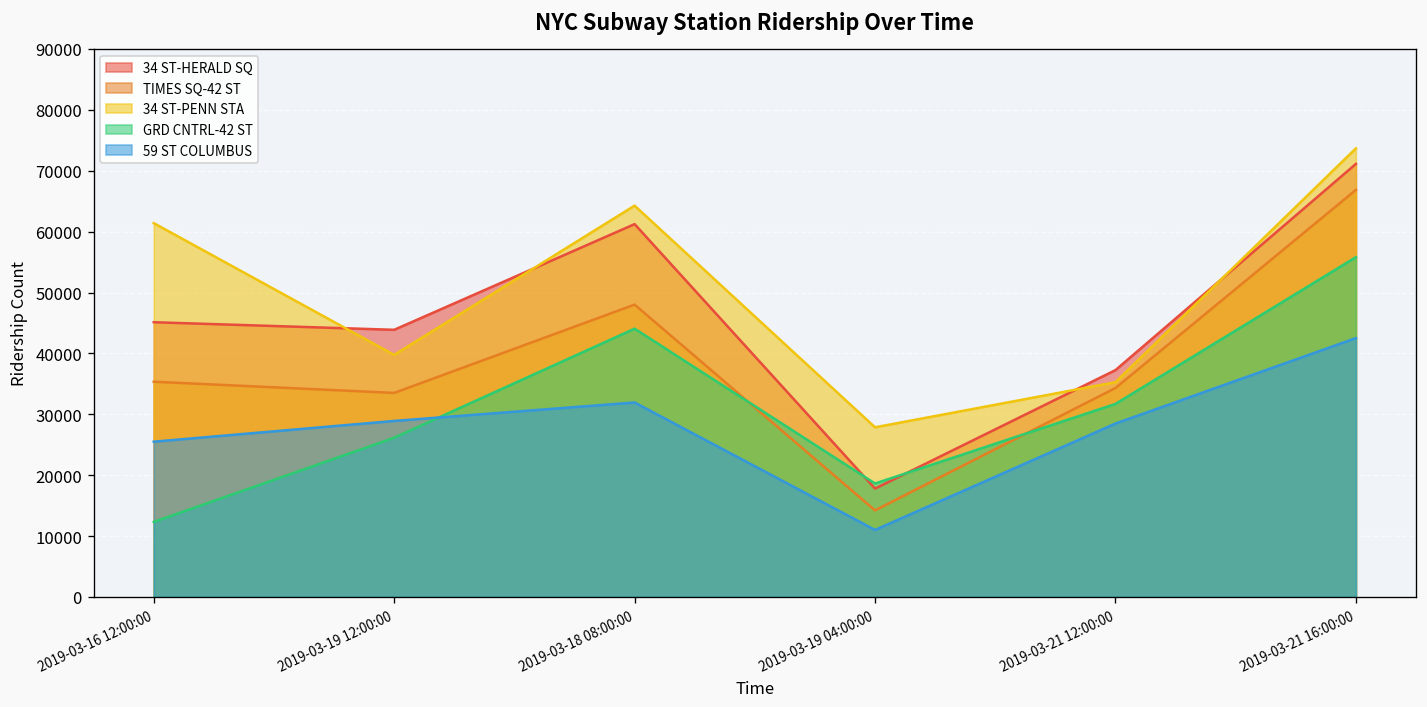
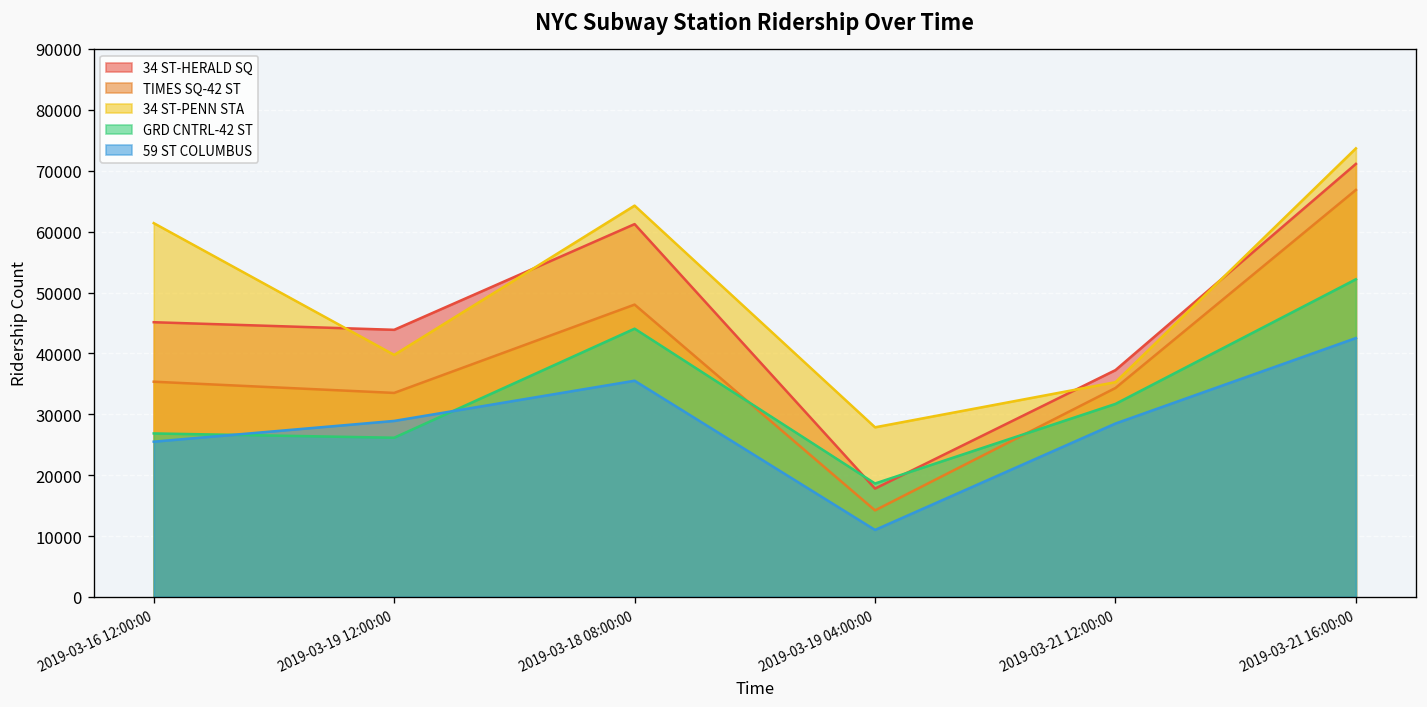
  {
    "34 ST-PENN STA": {
      "2019-03-16 12:00:00": 61000,
      "2019-03-19 12:00:00": 40000,
      "2019-03-18 08:00:00": 64000,
      "2019-03-19 04:00:00": 28000,
      "2019-03-21 12:00:00": 35000,
      "2019-03-21 16:00:00": 74000
    },
    "GRD CNTRL-42 ST": {
-     "2019-03-16 12:00:00": 12000,
+     "2019-03-16 12:00:00": 27000,
      "2019-03-19 12:00:00": 26000,
      "2019-03-18 08:00:00": 44000,
      "2019-03-19 04:00:00": 19000,
      "2019-03-21 12:00:00": 32000,
-     "2019-03-21 16:00:00": 56000
+     "2019-03-21 16:00:00": 52000
    },
    "59 ST COLUMBUS": {
      "2019-03-16 12:00:00": 25000,
      "2019-03-19 12:00:00": 29000,
-     "2019-03-18 08:00:00": 32000,
+     "2019-03-18 08:00:00": 36000,
      "2019-03-19 04:00:00": 11000,
      "2019-03-21 12:00:00": 28000,
      "2019-03-21 16:00:00": 43000
    }
  }
